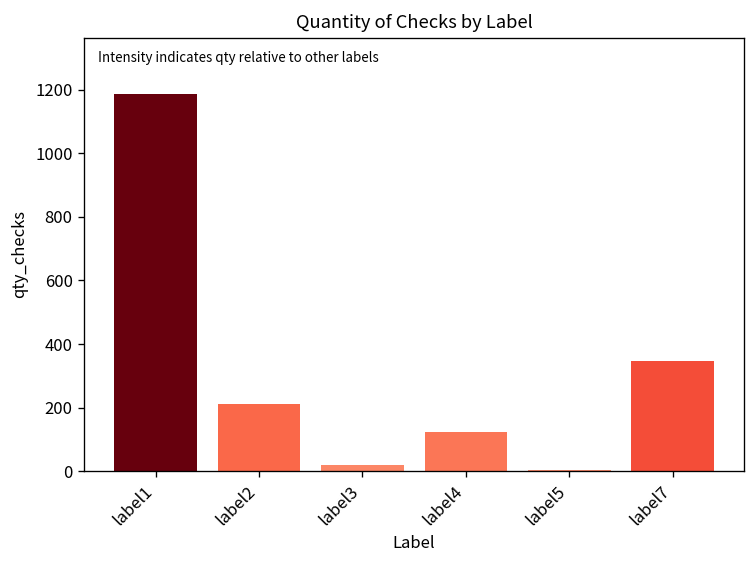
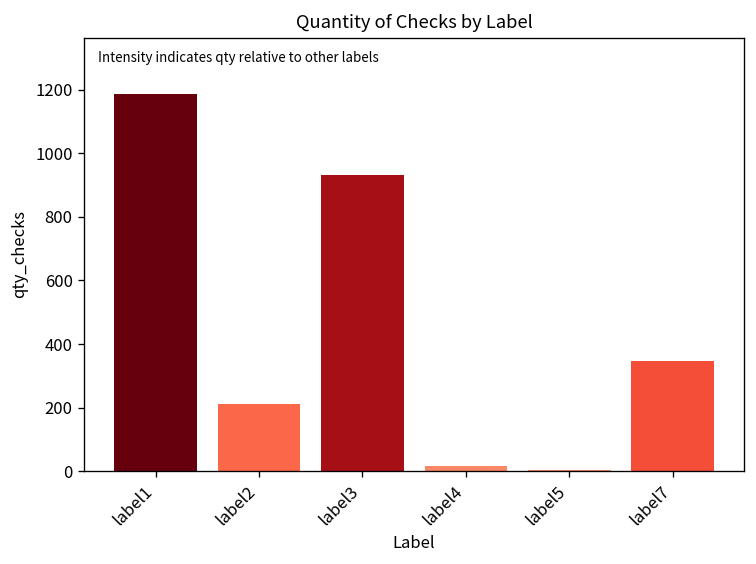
  {
    "label1": 1190,
    "label2": 210,
-   "label3": 20,
-   "label4": 130,
+   "label3": 930,
+   "label4": 20,
    "label7": 350
  }
